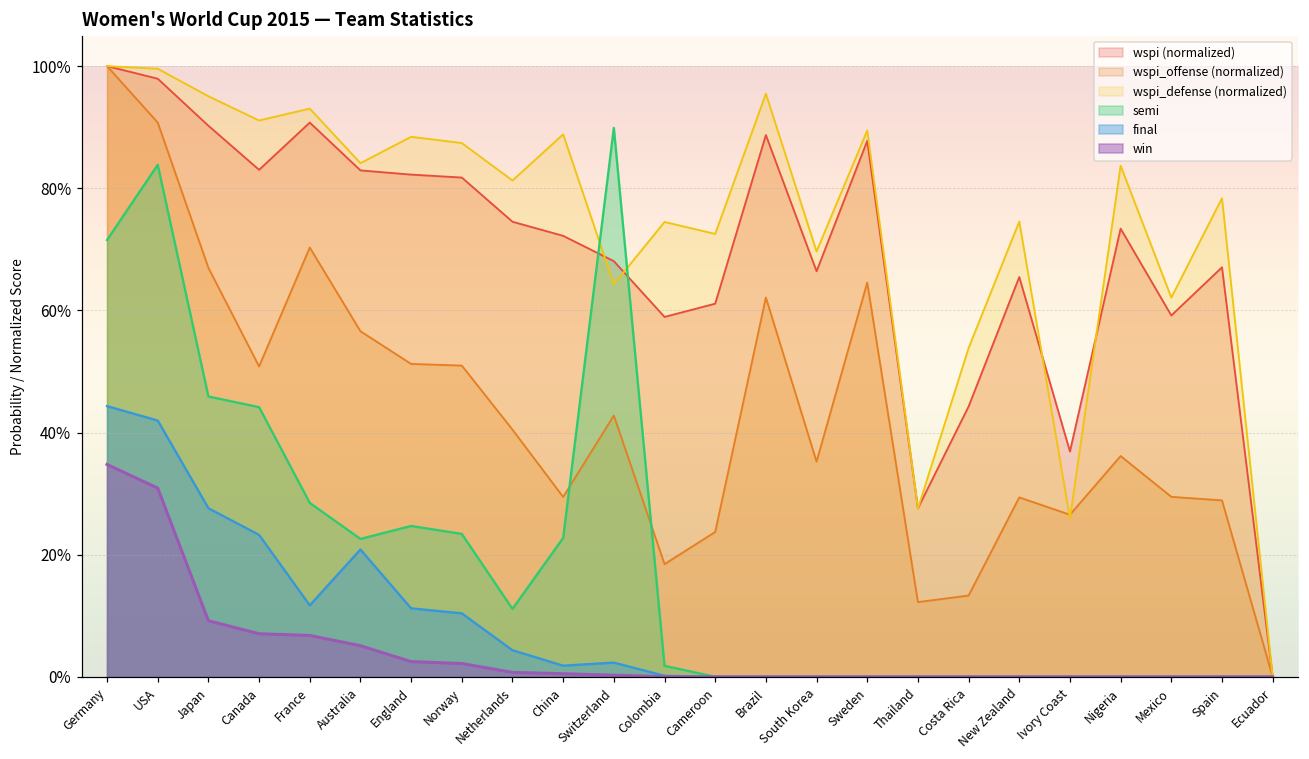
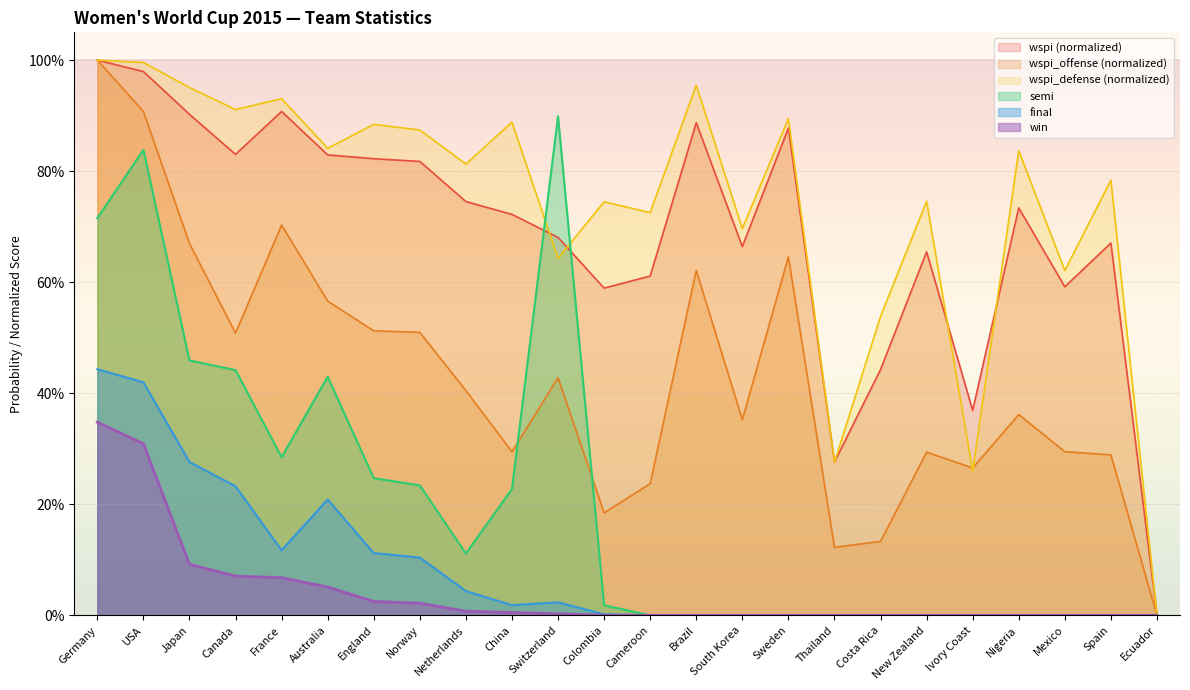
  {
    "semi": {
      "Germany": "72%",
      "USA": "84%",
      "Japan": "46%",
      "Canada": "44%",
      "France": "28%",
-     "Australia": "23%",
+     "Australia": "43%",
      "England": "25%",
      "Norway": "23%",
      "Netherlands": "11%",
      "China": "23%",
      "Switzerland": "90%",
      "Colombia": "2%"
    },
    "final": {
      "Germany": "44%",
      "USA": "42%",
      "Japan": "28%",
      "Canada": "23%",
      "France": "12%",
      "Australia": "21%",
      "England": "11%",
      "Norway": "10%",
      "Netherlands": "4%",
      "China": "2%",
      "Switzerland": "2%"
    },
    "win": {
      "Germany": "35%",
      "USA": "31%",
      "Japan": "9%",
      "Canada": "7%",
      "France": "7%",
      "Australia": "5%",
      "England": "2%",
      "Norway": "2%",
      "Netherlands": "1%",
      "China": "1%",
      "Switzerland": "0%"
    }
  }
